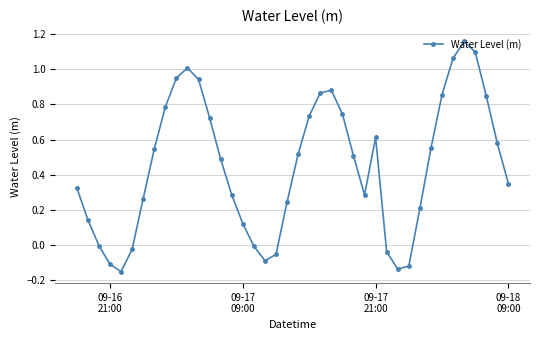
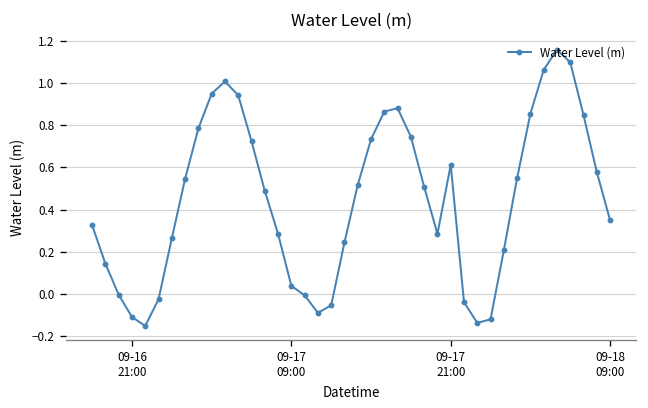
  {
    "09-16 21:00": -0.11,
-   "09-17 09:00": 0.12,
+   "09-17 09:00": 0.04,
    "09-17 21:00": 0.61,
    "09-18 09:00": 0.35
  }
